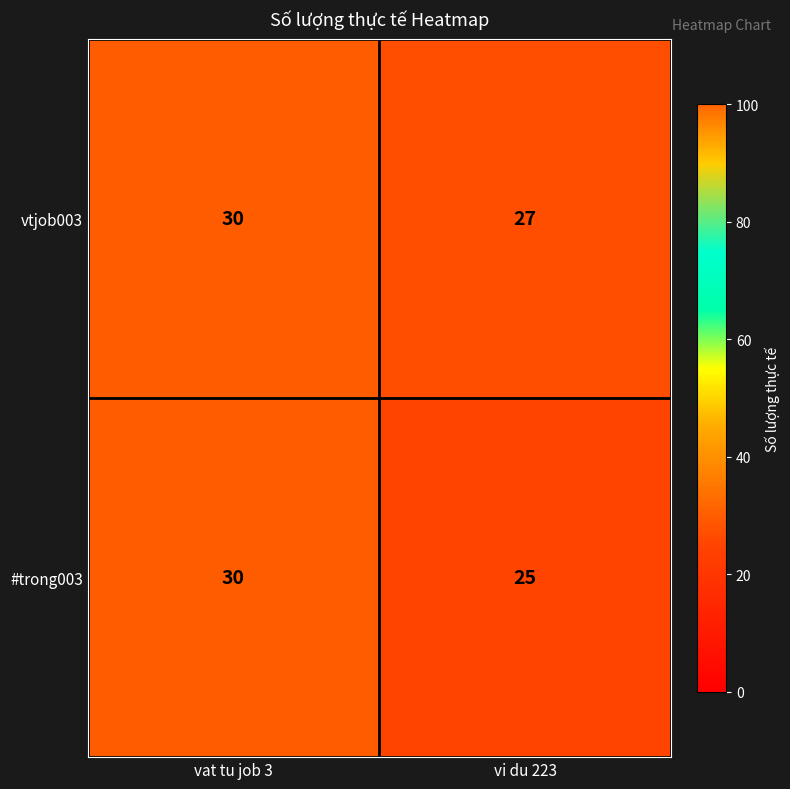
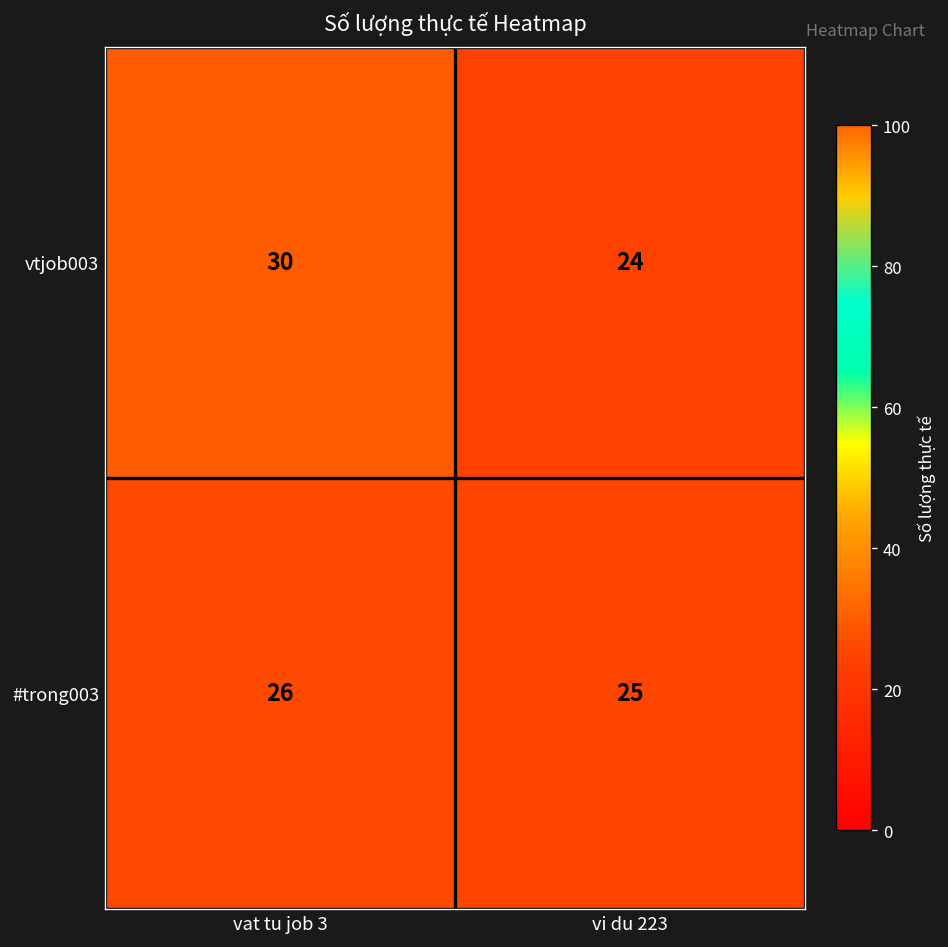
  {
    "vtjob003": {
      "vat tu job 3": 30,
-     "vi du 223": 27
+     "vi du 223": 24
    },
    "#trong003": {
-     "vat tu job 3": 30,
+     "vat tu job 3": 26,
      "vi du 223": 25
    }
  }
